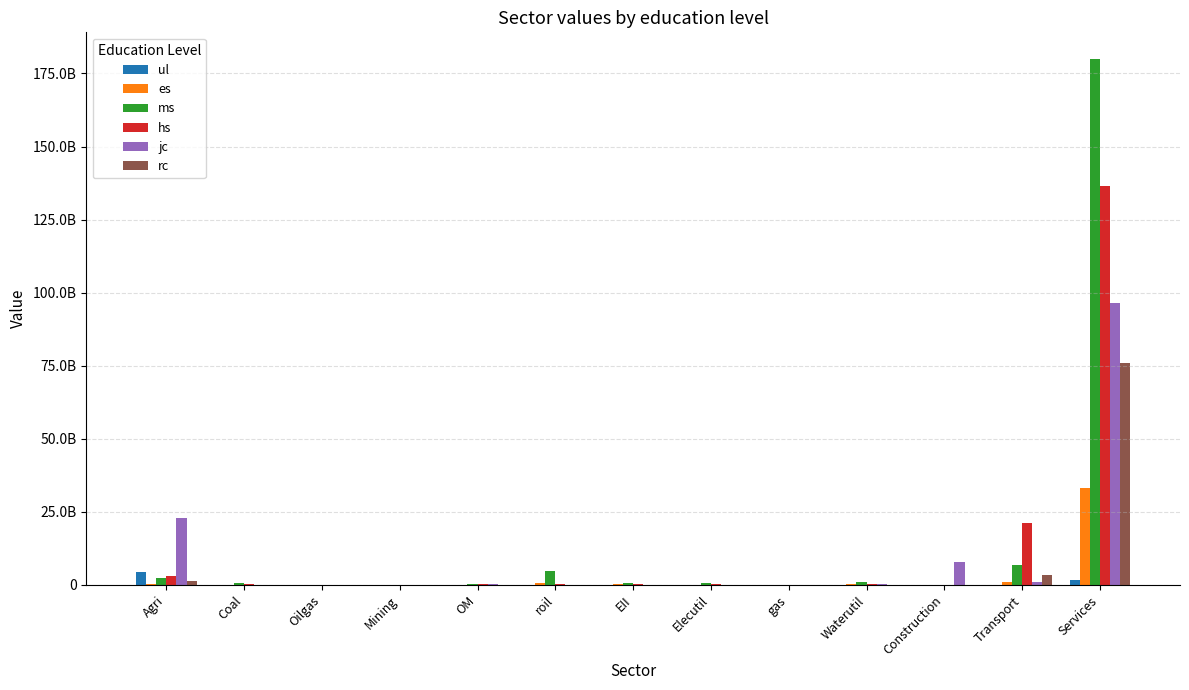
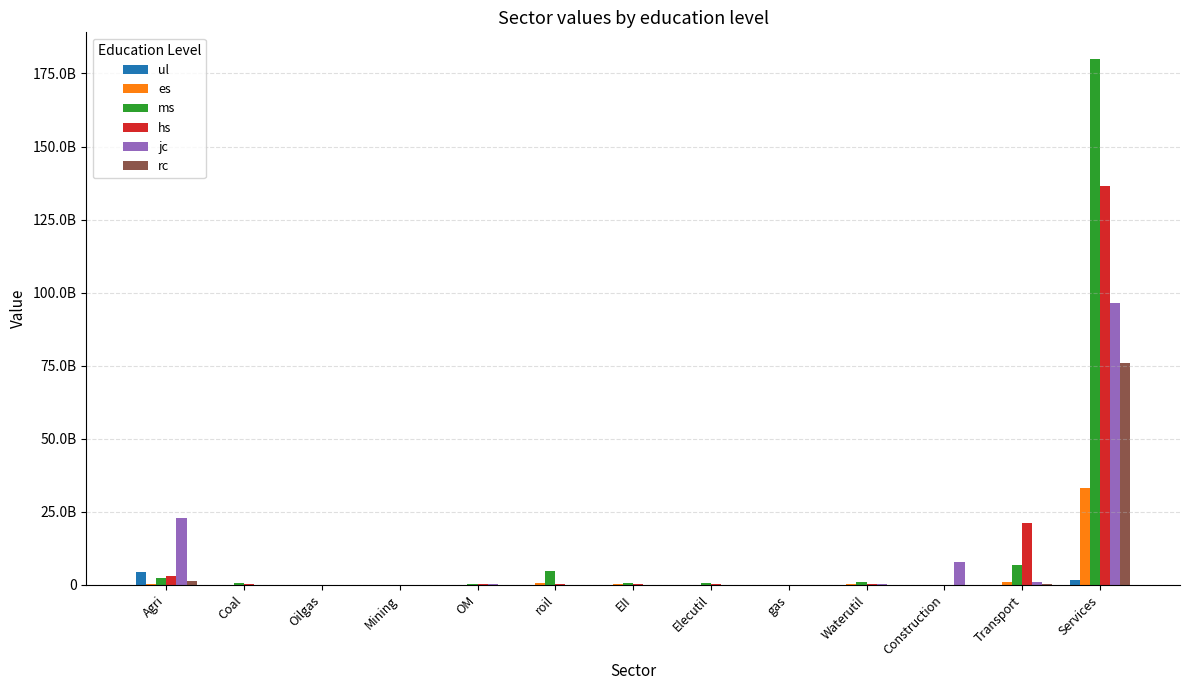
  {
    "ul": {
      "Agri": 4000000000,
      "Services": 2000000000
    },
    "es": {
      "Transport": 1000000000,
      "Services": 33000000000
    },
    "ms": {
      "Agri": 2000000000,
      "roil": 5000000000,
      "Waterutil": 1000000000,
      "Transport": 7000000000,
      "Services": 180000000000
    },
    "hs": {
      "Agri": 3000000000,
      "Transport": 21000000000,
      "Services": 136000000000
    },
    "jc": {
      "Agri": 23000000000,
      "Construction": 8000000000,
      "Services": 96000000000
    },
    "rc": {
      "Agri": 1000000000,
-     "Transport": 3000000000,
+     "Transport": 0,
      "Services": 76000000000
    }
  }
